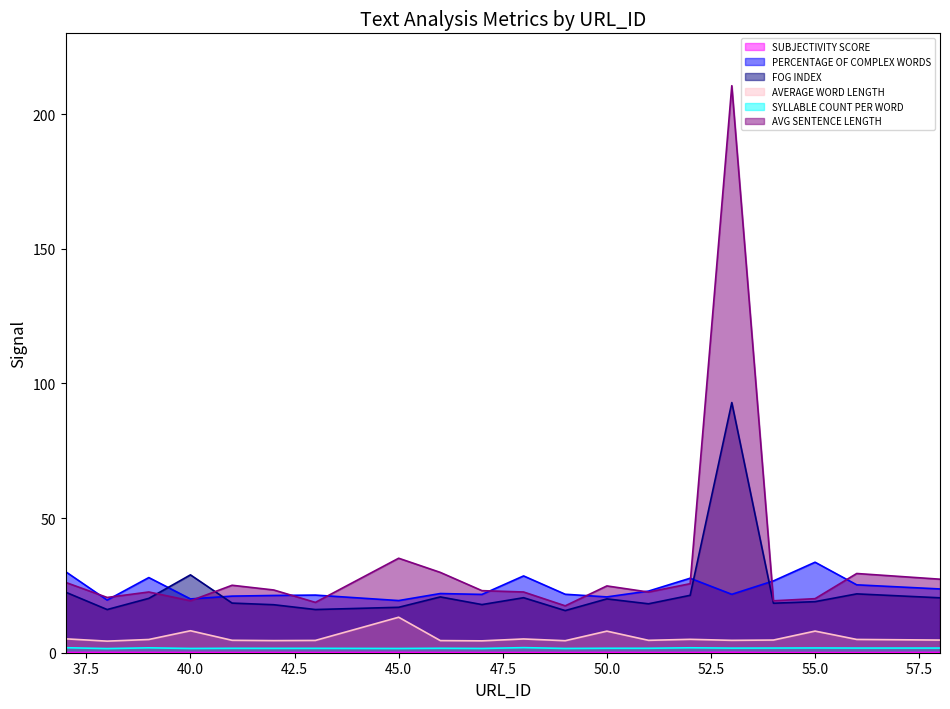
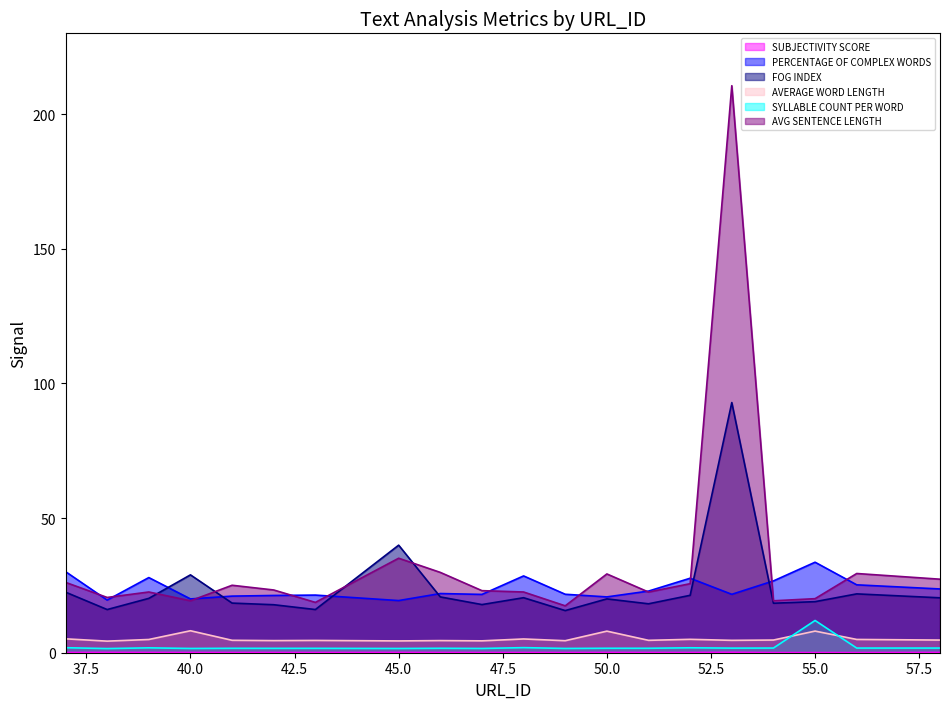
  {
    "SUBJECTIVITY SCORE": {
      "40.0": 0,
      "45.0": 0,
      "50.0": 0,
      "55.0": 0
    },
    "PERCENTAGE OF COMPLEX WORDS": {
      "45.0": 19,
      "55.0": 34
    },
    "FOG INDEX": {
      "40.0": 29,
-     "45.0": 17,
+     "45.0": 40,
      "55.0": 19
    },
    "AVERAGE WORD LENGTH": {
      "40.0": 8,
-     "45.0": 13,
+     "45.0": 4,
      "50.0": 8,
      "55.0": 8
    },
    "SYLLABLE COUNT PER WORD": {
      "40.0": 2,
      "45.0": 2,
      "50.0": 2,
-     "55.0": 2
+     "55.0": 12
    },
    "AVG SENTENCE LENGTH": {
      "45.0": 35,
-     "50.0": 25,
+     "50.0": 29,
      "55.0": 20
    }
  }
